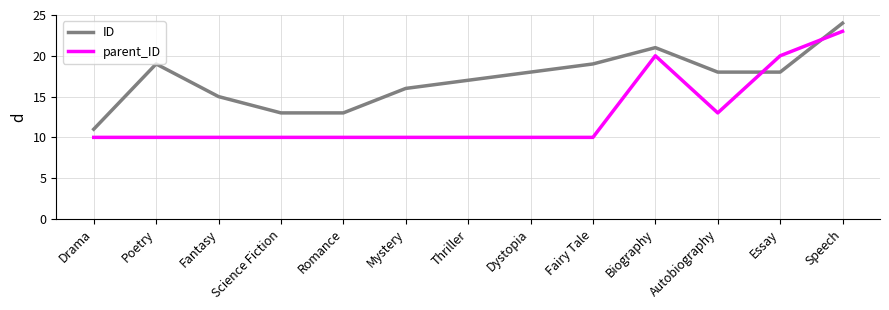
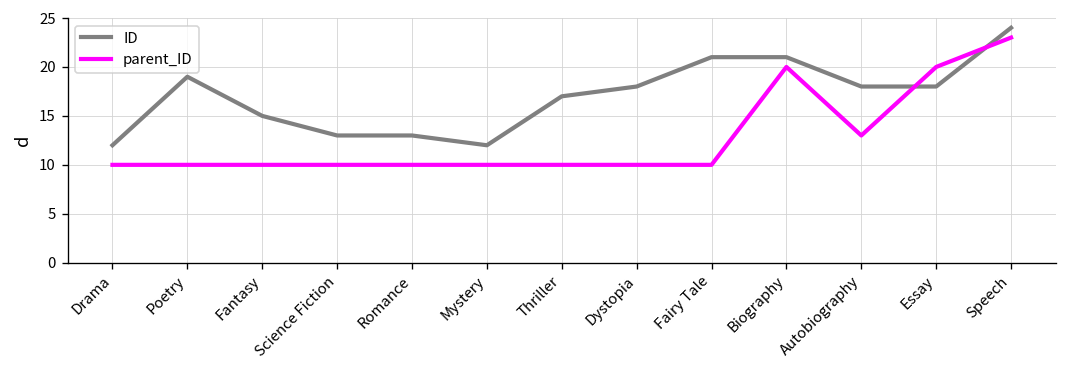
  {
    "ID": {
-     "Drama": 11,
+     "Drama": 12,
      "Poetry": 19,
      "Fantasy": 15,
      "Science Fiction": 13,
      "Romance": 13,
-     "Mystery": 16,
+     "Mystery": 12,
      "Thriller": 17,
      "Dystopia": 18,
-     "Fairy Tale": 19,
+     "Fairy Tale": 21,
      "Biography": 21,
      "Autobiography": 18,
      "Essay": 18,
      "Speech": 24
    },
    "parent_ID": {
      "Drama": 10,
      "Poetry": 10,
      "Fantasy": 10,
      "Science Fiction": 10,
      "Romance": 10,
      "Mystery": 10,
      "Thriller": 10,
      "Dystopia": 10,
      "Fairy Tale": 10,
      "Biography": 20,
      "Autobiography": 13,
      "Essay": 20,
      "Speech": 23
    }
  }
